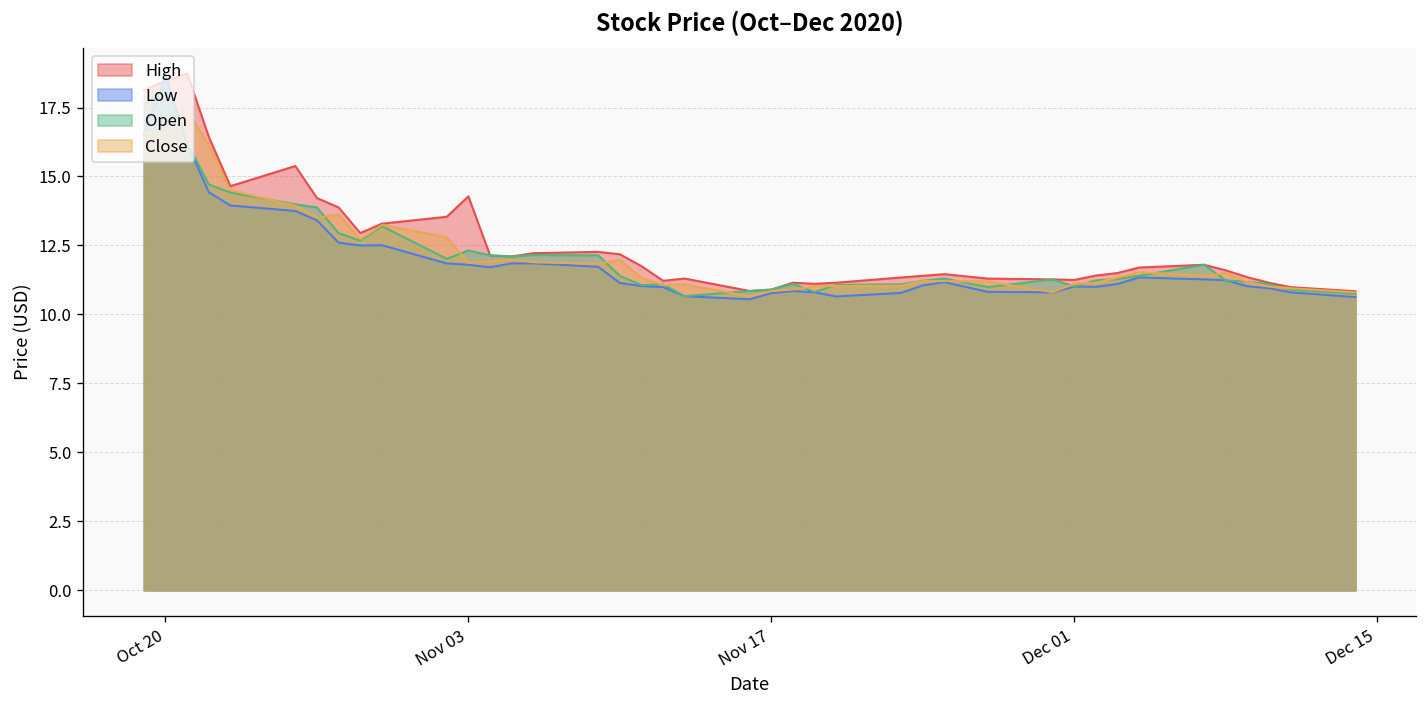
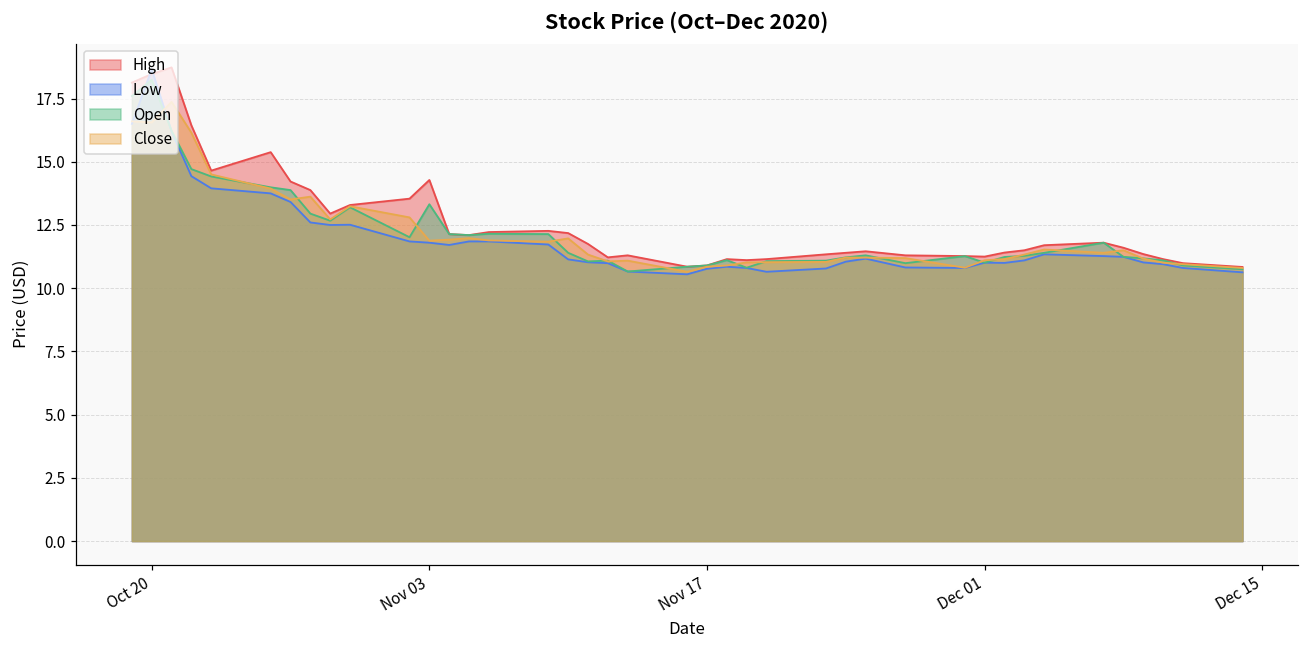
  {
    "High": {
      "Nov 03": 14.3,
      "Dec 01": 11.3
    },
    "Open": {
-     "Nov 03": 12.3
+     "Nov 03": 13.3
    }
  }
